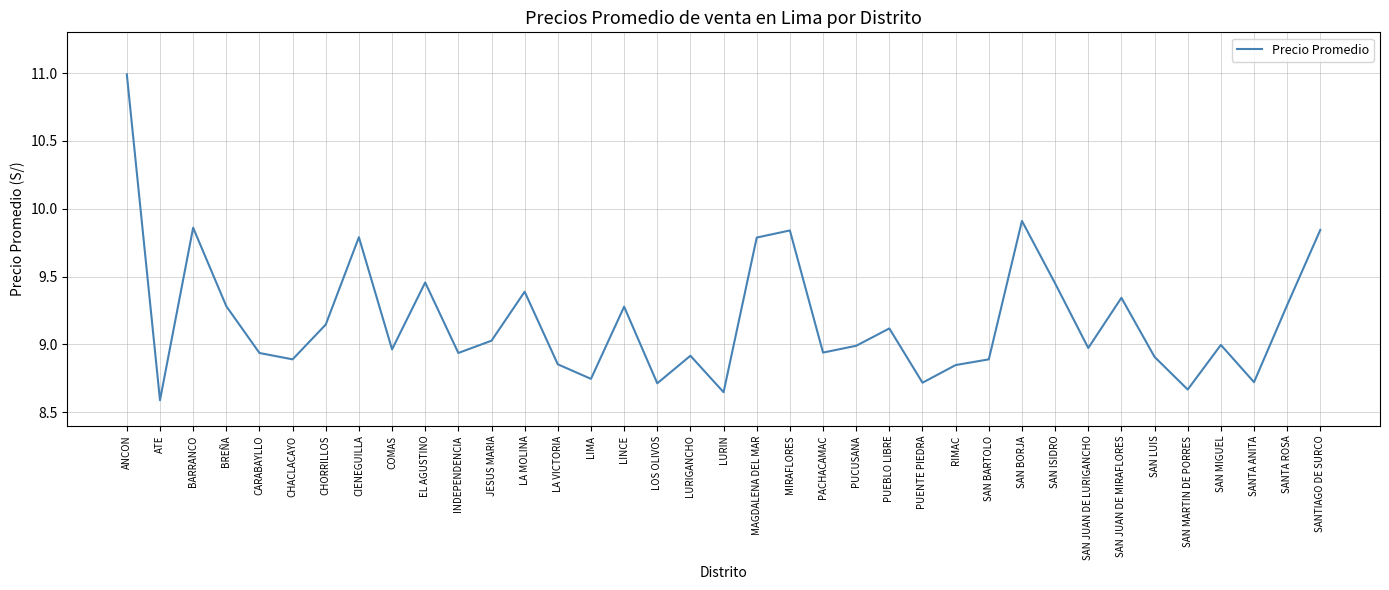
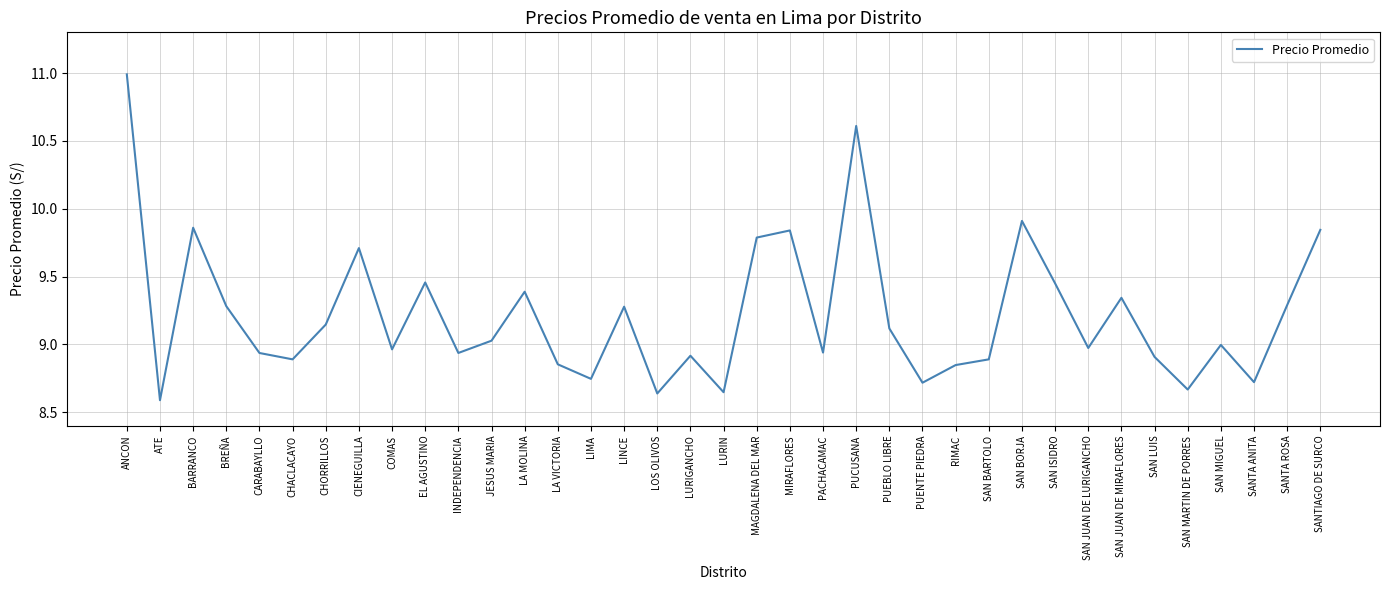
  {
    "ANCON": 10.99,
    "ATE": 8.59,
    "BARRANCO": 9.86,
    "BREÑA": 9.28,
    "CARABAYLLO": 8.94,
    "CHACLACAYO": 8.89,
    "CHORRILLOS": 9.15,
-   "CIENEGUILLA": 9.79,
+   "CIENEGUILLA": 9.71,
    "COMAS": 8.96,
    "EL AGUSTINO": 9.46,
    "INDEPENDENCIA": 8.94,
    "JESUS MARIA": 9.03,
    "LA MOLINA": 9.39,
    "LA VICTORIA": 8.85,
    "LIMA": 8.75,
    "LINCE": 9.28,
-   "LOS OLIVOS": 8.71,
+   "LOS OLIVOS": 8.64,
    "LURIGANCHO": 8.92,
    "LURIN": 8.65,
    "MAGDALENA DEL MAR": 9.79,
    "MIRAFLORES": 9.84,
    "PACHACAMAC": 8.94,
-   "PUCUSANA": 8.99,
+   "PUCUSANA": 10.61,
    "PUEBLO LIBRE": 9.12,
    "PUENTE PIEDRA": 8.72,
    "RIMAC": 8.85,
    "SAN BARTOLO": 8.89,
    "SAN BORJA": 9.91,
    "SAN ISIDRO": 9.45,
    "SAN JUAN DE LURIGANCHO": 8.97,
    "SAN JUAN DE MIRAFLORES": 9.34,
    "SAN LUIS": 8.91,
    "SAN MARTIN DE PORRES": 8.67,
    "SAN MIGUEL": 9.00,
    "SANTA ANITA": 8.72,
    "SANTA ROSA": 9.29,
    "SANTIAGO DE SURCO": 9.84
  }
